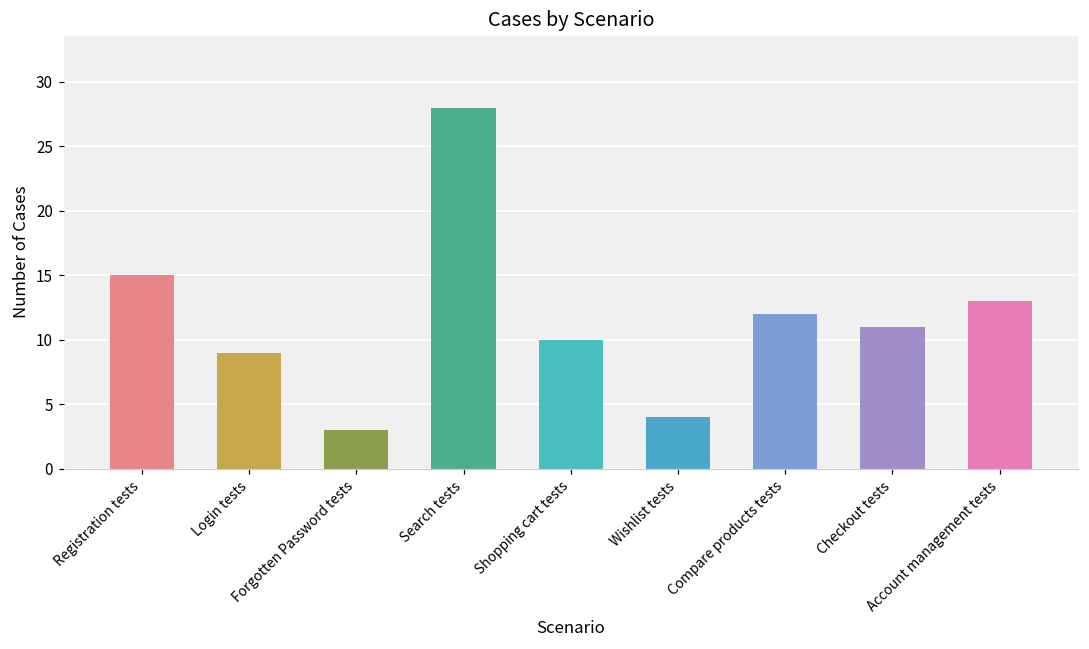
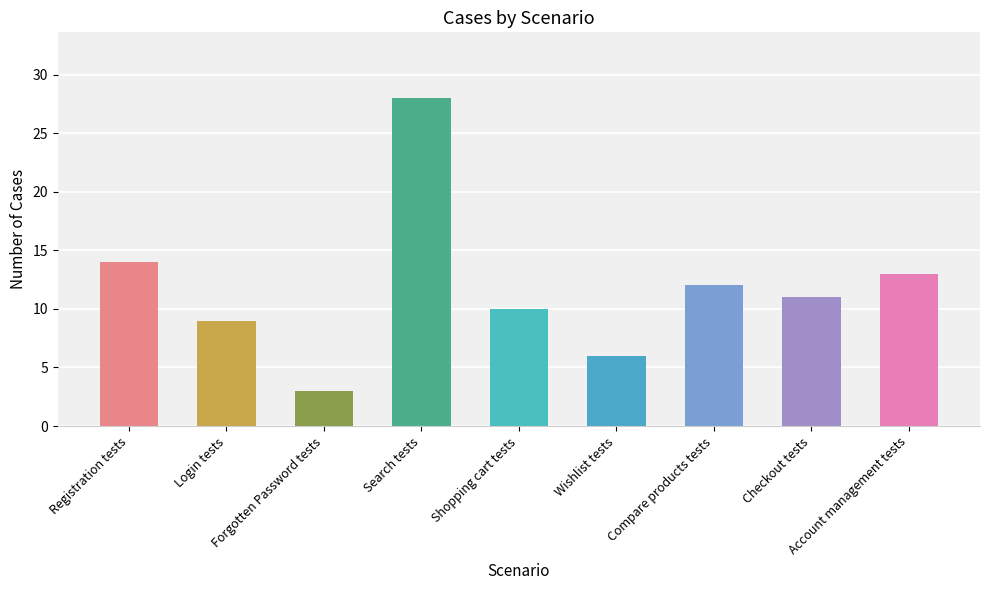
  {
-   "Registration tests": 15,
+   "Registration tests": 14,
    "Login tests": 9,
    "Forgotten Password tests": 3,
    "Search tests": 28,
    "Shopping cart tests": 10,
-   "Wishlist tests": 4,
+   "Wishlist tests": 6,
    "Compare products tests": 12,
    "Checkout tests": 11,
    "Account management tests": 13
  }
